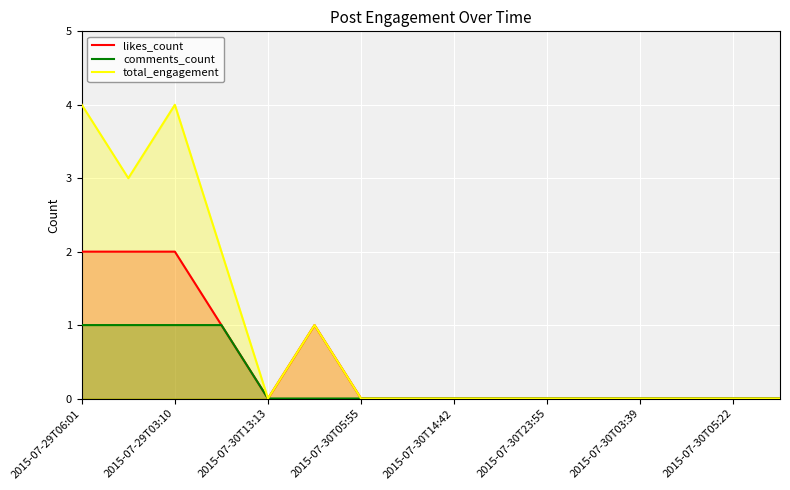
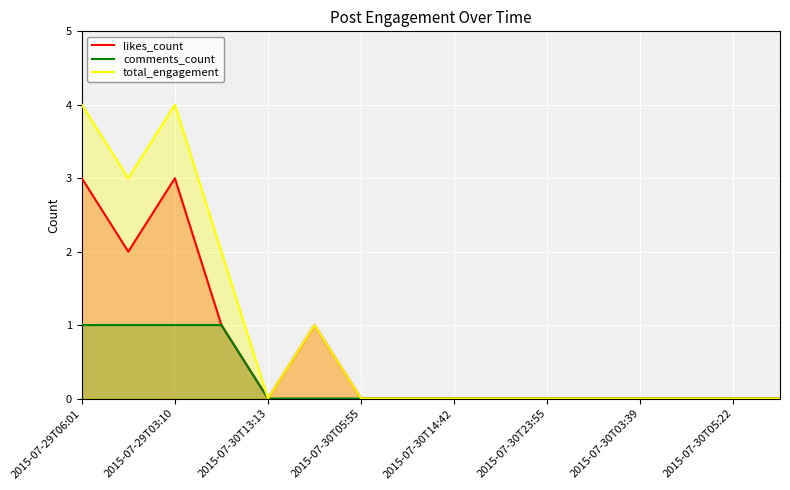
  {
    "likes_count": {
-     "2015-07-29T06:01": 2,
-     "2015-07-29T03:10": 2
+     "2015-07-29T06:01": 3,
+     "2015-07-29T03:10": 3
    },
    "comments_count": {
      "2015-07-29T06:01": 1,
      "2015-07-29T03:10": 1
    },
    "total_engagement": {
      "2015-07-29T06:01": 4,
      "2015-07-29T03:10": 4
    }
  }
